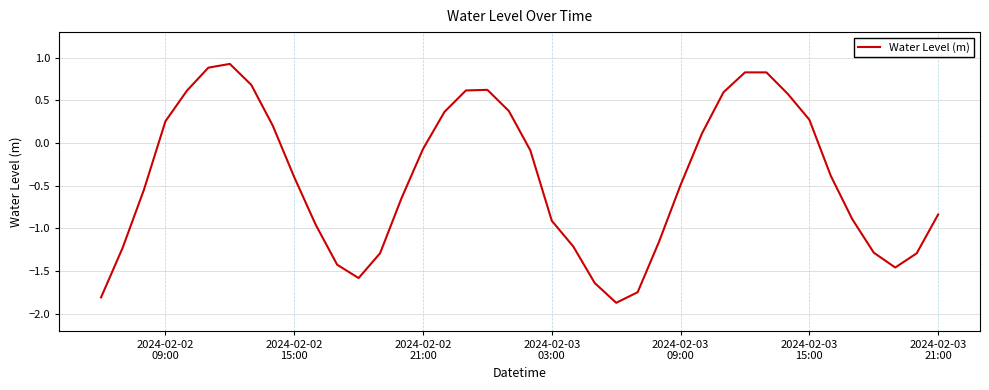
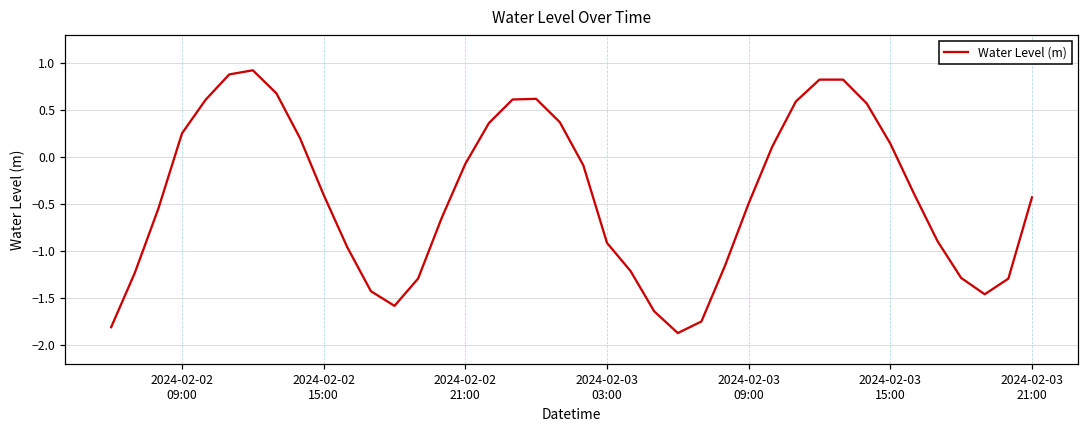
  {
    "2024-02-02 09:00": 0.3,
    "2024-02-02 15:00": -0.4,
    "2024-02-02 21:00": -0.1,
    "2024-02-03 03:00": -0.9,
    "2024-02-03 09:00": -0.5,
-   "2024-02-03 15:00": 0.3,
-   "2024-02-03 21:00": -0.8
+   "2024-02-03 15:00": 0.1,
+   "2024-02-03 21:00": -0.4
  }
